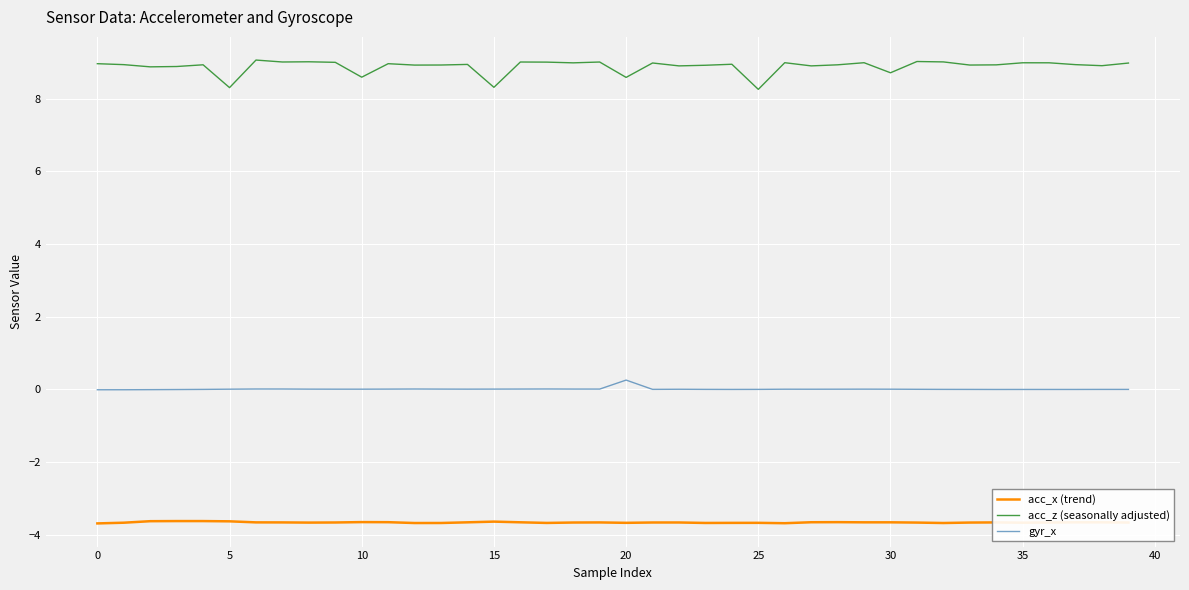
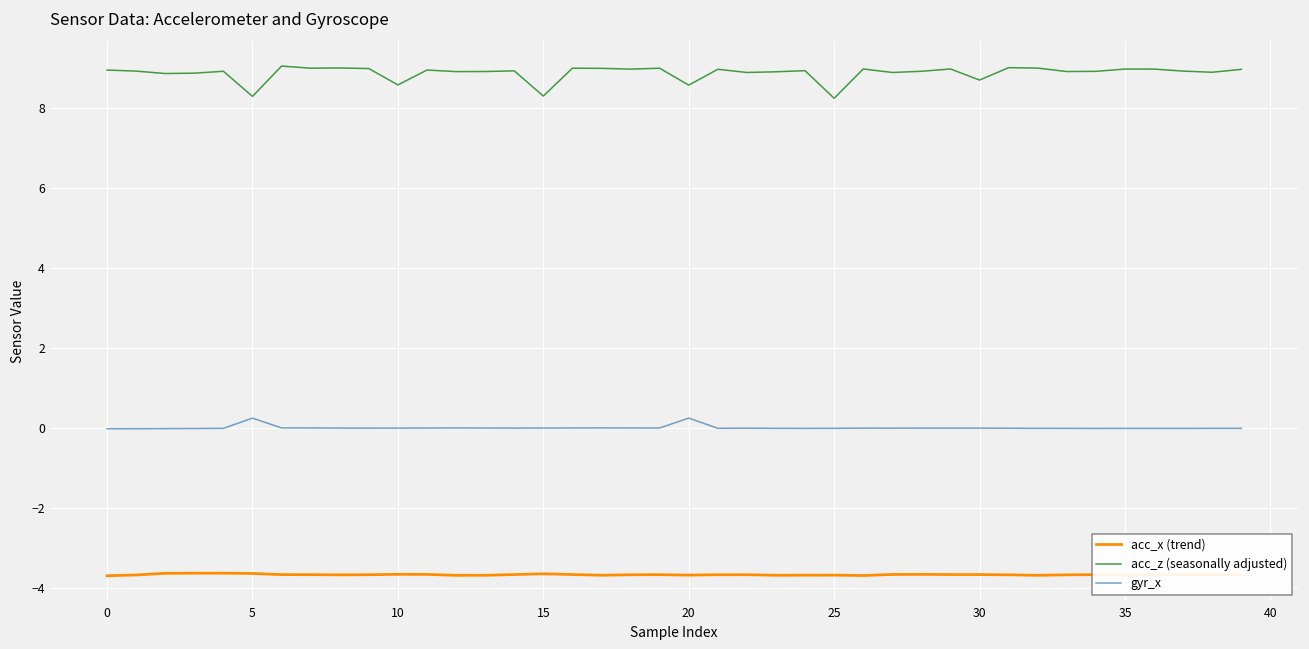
  {
    "acc_x (trend)": {
      "0": -3.7,
      "5": -3.6,
      "10": -3.7,
      "15": -3.6,
      "20": -3.7,
      "25": -3.7,
      "30": -3.7
    },
    "acc_z (seasonally adjusted)": {
      "0": 9.0,
      "5": 8.3,
      "10": 8.6,
      "15": 8.3,
      "20": 8.6,
      "25": 8.3,
      "30": 8.7,
      "35": 9.0
    },
    "gyr_x": {
      "0": 0.0,
-     "5": 0.0,
+     "5": 0.3,
      "10": 0.0,
      "15": 0.0,
      "20": 0.3,
      "25": 0.0,
      "30": 0.0,
      "35": 0.0
    }
  }
